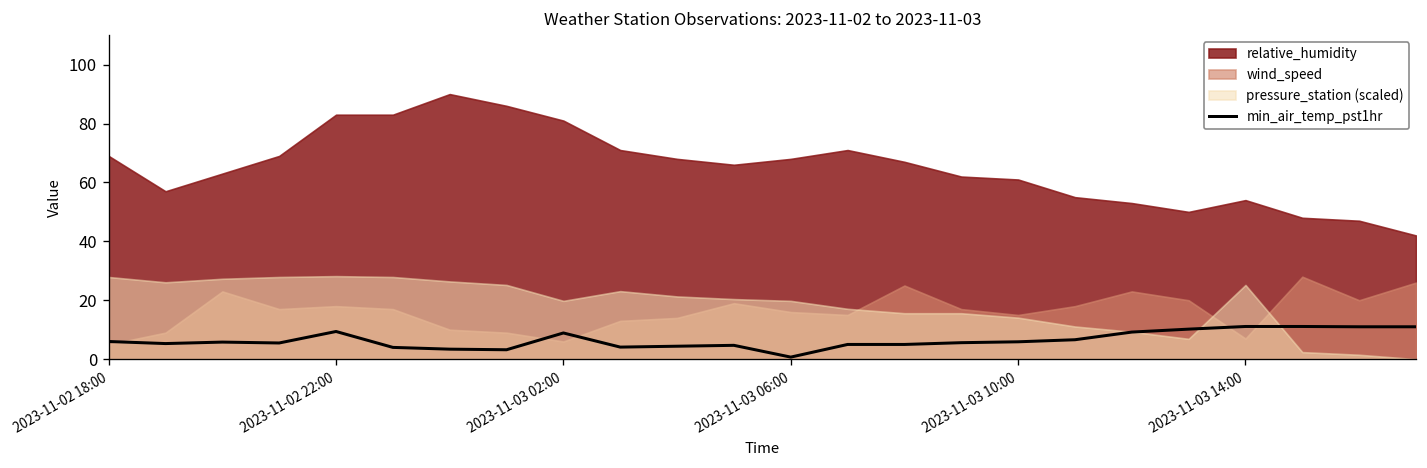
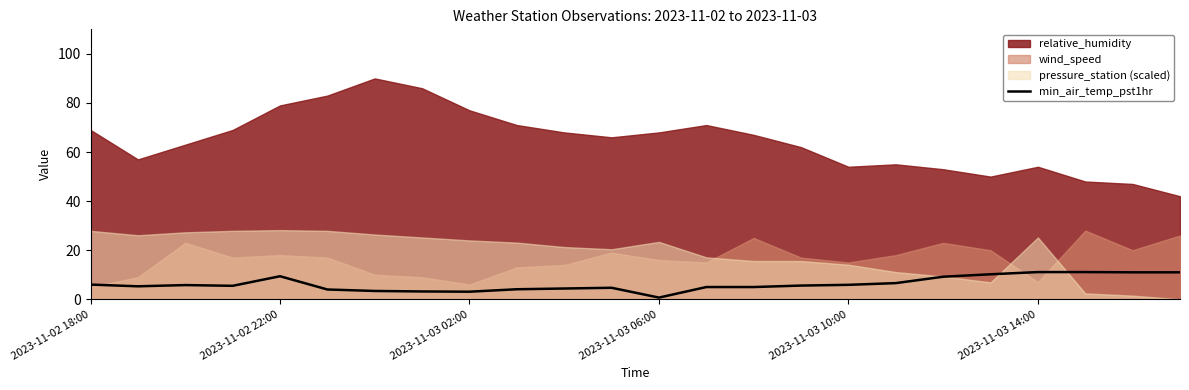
  {
    "relative_humidity": {
      "2023-11-02 18:00": 69,
-     "2023-11-02 22:00": 83,
-     "2023-11-03 02:00": 81,
+     "2023-11-02 22:00": 79,
+     "2023-11-03 02:00": 77,
      "2023-11-03 06:00": 68,
-     "2023-11-03 10:00": 61,
+     "2023-11-03 10:00": 54,
      "2023-11-03 14:00": 54
    },
    "min_air_temp_pst1hr": {
      "2023-11-02 22:00": 9,
-     "2023-11-03 02:00": 9,
+     "2023-11-03 02:00": 3,
      "2023-11-03 06:00": 1,
      "2023-11-03 10:00": 6,
      "2023-11-03 14:00": 11
    },
    "wind_speed": {
      "2023-11-02 22:00": 18,
      "2023-11-03 02:00": 6,
      "2023-11-03 06:00": 16,
      "2023-11-03 14:00": 7
    },
    "pressure_station (scaled)": {
      "2023-11-02 18:00": 28,
      "2023-11-02 22:00": 28,
-     "2023-11-03 02:00": 20,
-     "2023-11-03 06:00": 20,
+     "2023-11-03 02:00": 24,
+     "2023-11-03 06:00": 23,
      "2023-11-03 14:00": 25
    }
  }
